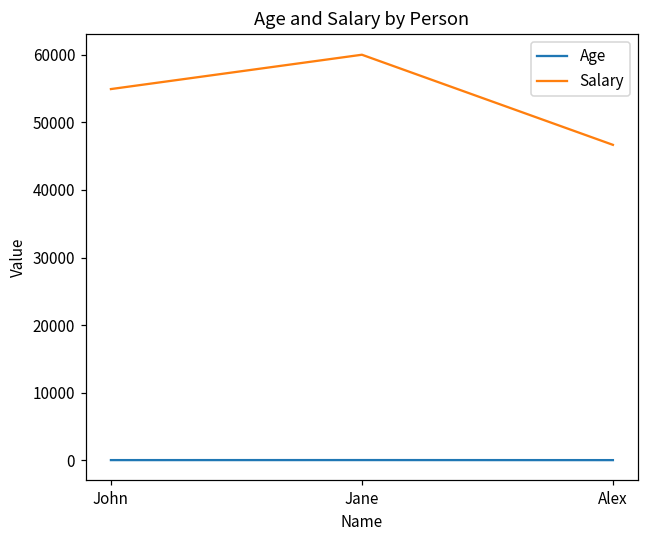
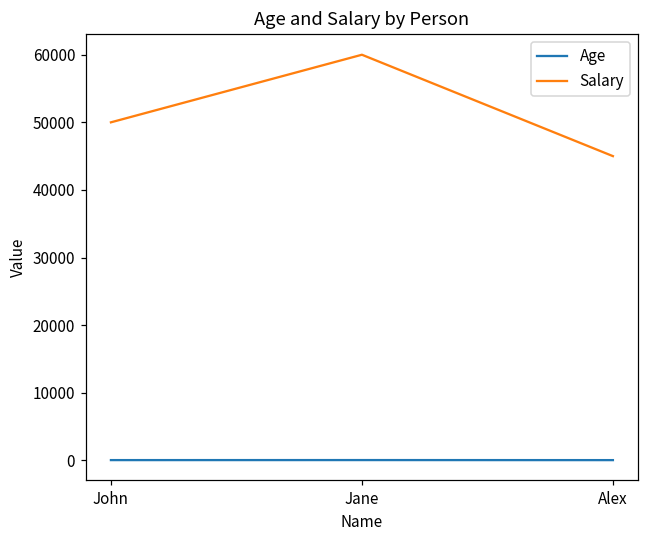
  {
    "Age": {
      "John": 0,
      "Jane": 0,
      "Alex": 0
    },
    "Salary": {
-     "John": 55000,
+     "John": 50000,
      "Jane": 60000,
-     "Alex": 47000
+     "Alex": 45000
    }
  }
